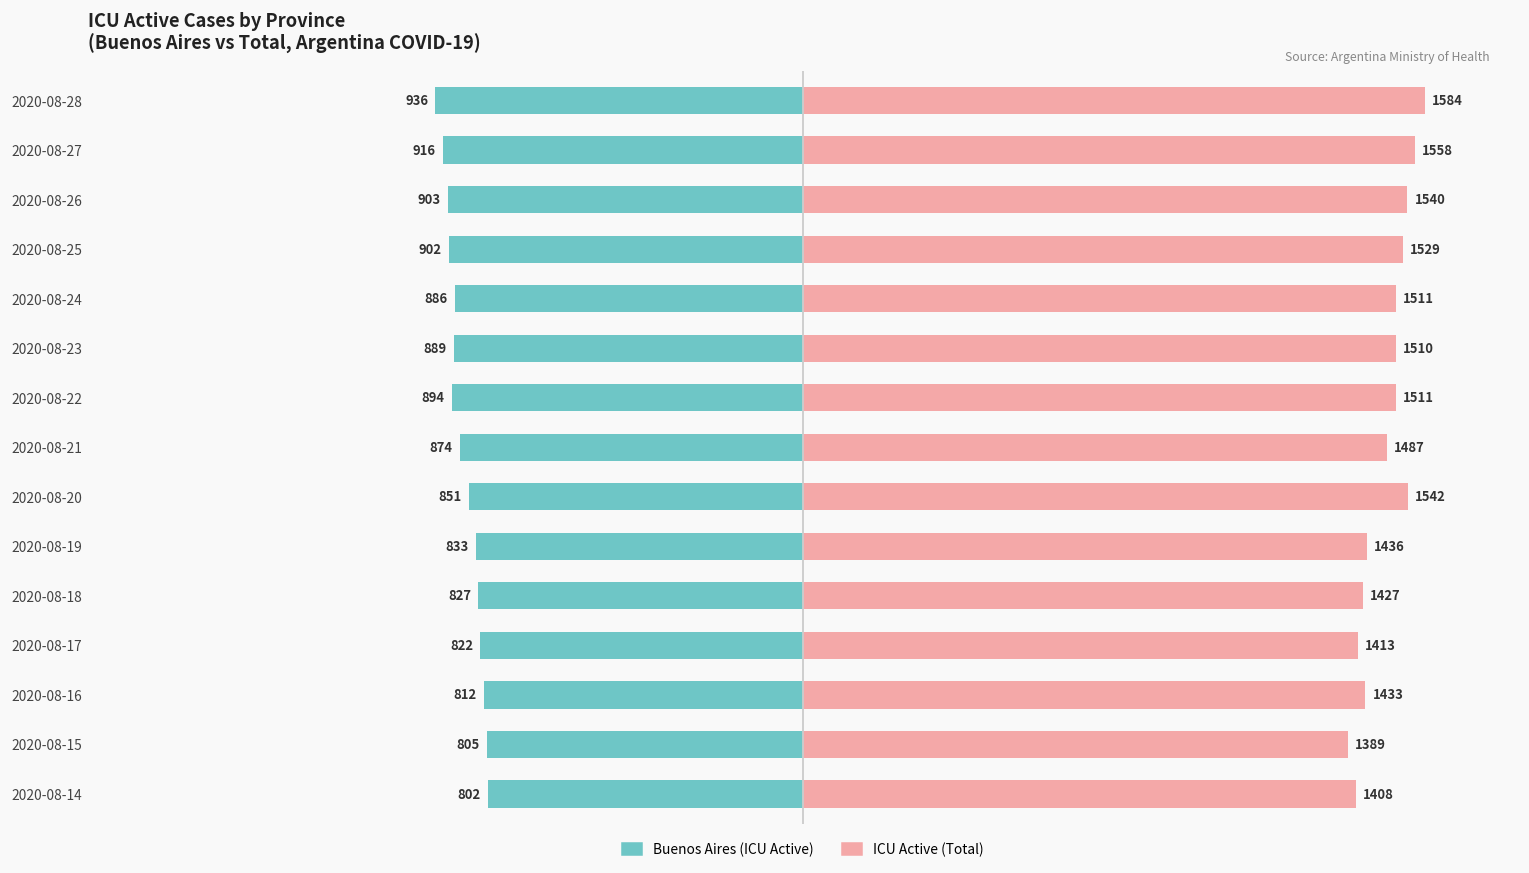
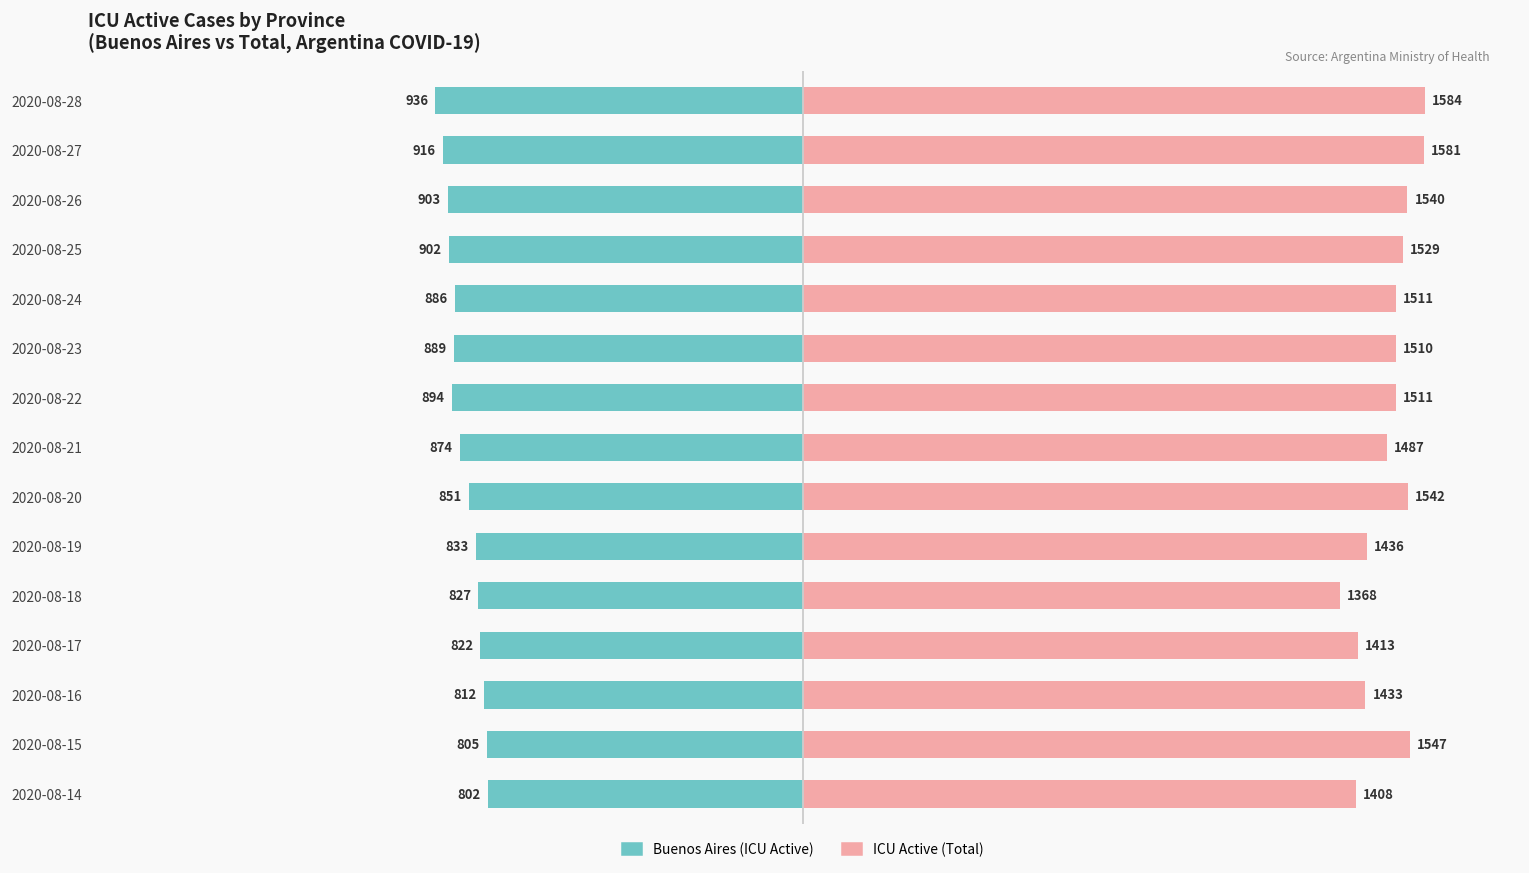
  {
    "ICU Active (Total)": {
      "2020-08-28": 1584,
-     "2020-08-27": 1558,
+     "2020-08-27": 1581,
      "2020-08-26": 1540,
      "2020-08-25": 1529,
      "2020-08-24": 1511,
      "2020-08-23": 1510,
      "2020-08-22": 1511,
      "2020-08-21": 1487,
      "2020-08-20": 1542,
      "2020-08-19": 1436,
-     "2020-08-18": 1427,
+     "2020-08-18": 1368,
      "2020-08-17": 1413,
      "2020-08-16": 1433,
-     "2020-08-15": 1389,
+     "2020-08-15": 1547,
      "2020-08-14": 1408
    }
  }
